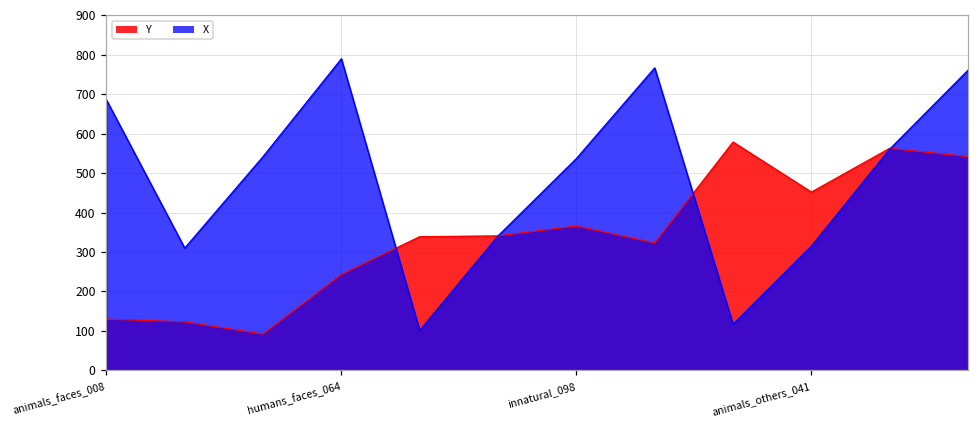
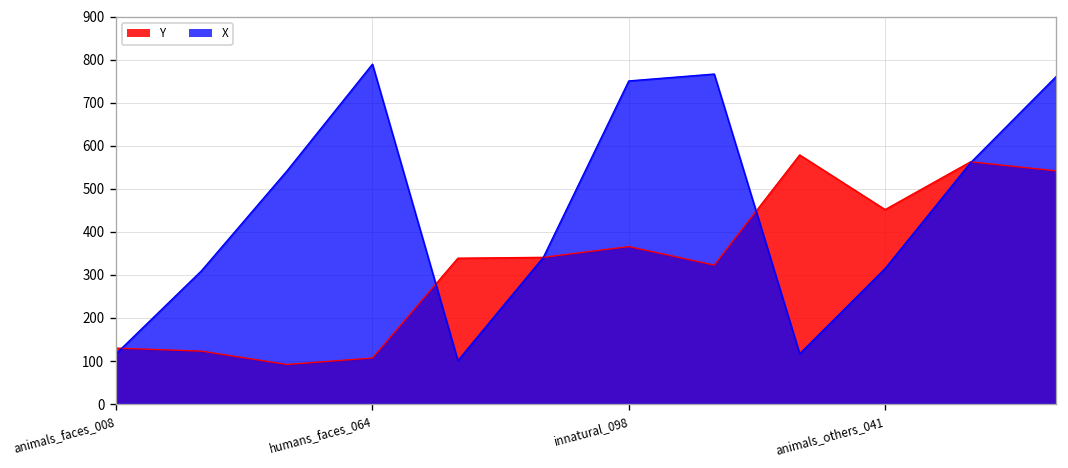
  {
    "Y": {
      "animals_faces_008": 130,
-     "humans_faces_064": 240,
+     "humans_faces_064": 110,
      "innatural_098": 370,
      "animals_others_041": 450
    },
    "X": {
-     "animals_faces_008": 690,
+     "animals_faces_008": 120,
      "humans_faces_064": 790,
-     "innatural_098": 540,
+     "innatural_098": 750,
      "animals_others_041": 320
    }
  }
